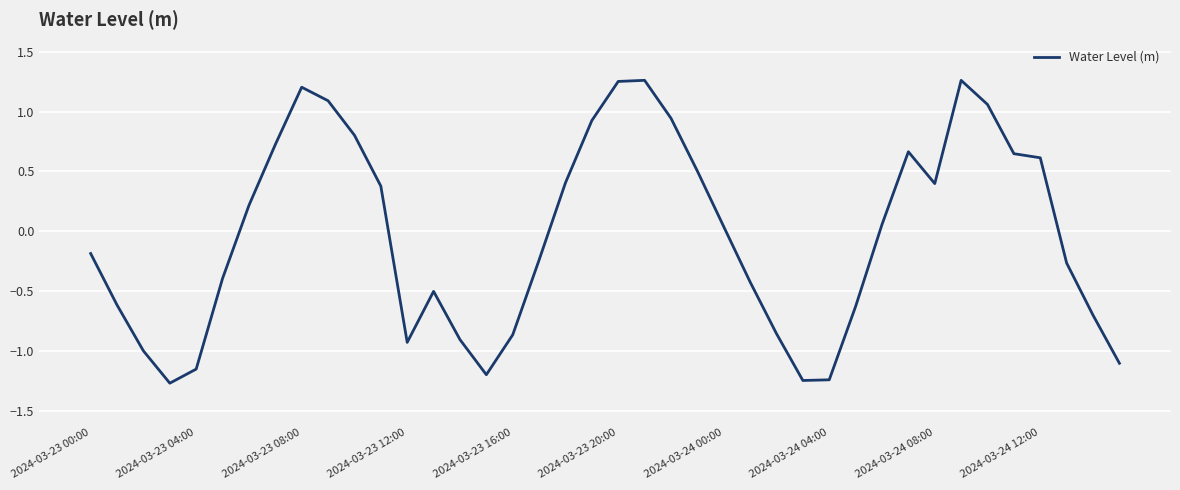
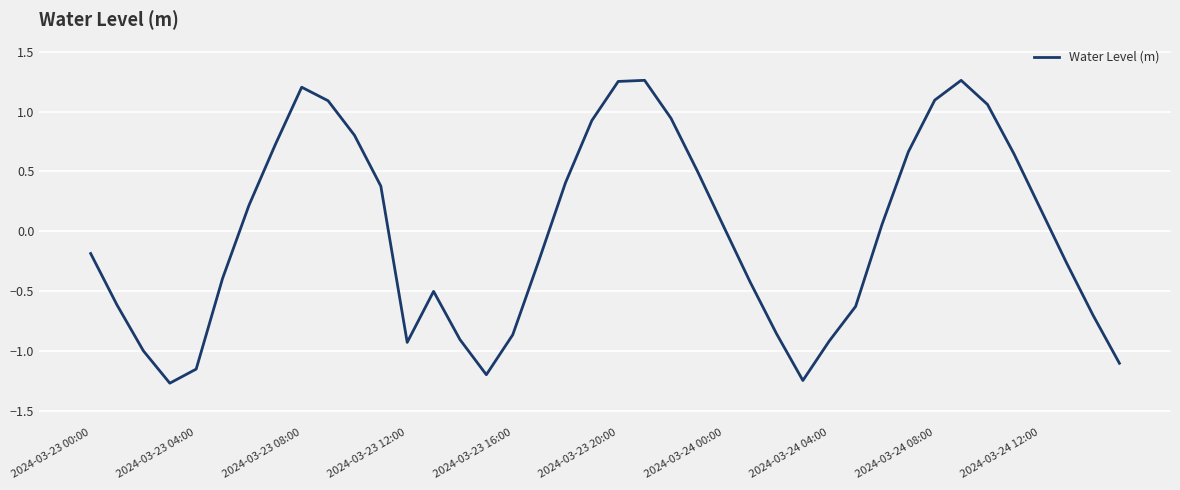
  {
    "2024-03-23 00:00": -0.19,
    "2024-03-23 04:00": -1.15,
    "2024-03-23 08:00": 1.20,
    "2024-03-23 12:00": -0.93,
    "2024-03-23 16:00": -0.87,
    "2024-03-23 20:00": 1.25,
    "2024-03-24 00:00": 0.04,
-   "2024-03-24 04:00": -1.24,
-   "2024-03-24 08:00": 0.40,
-   "2024-03-24 12:00": 0.61
+   "2024-03-24 04:00": -0.92,
+   "2024-03-24 08:00": 1.10,
+   "2024-03-24 12:00": 0.19
  }
